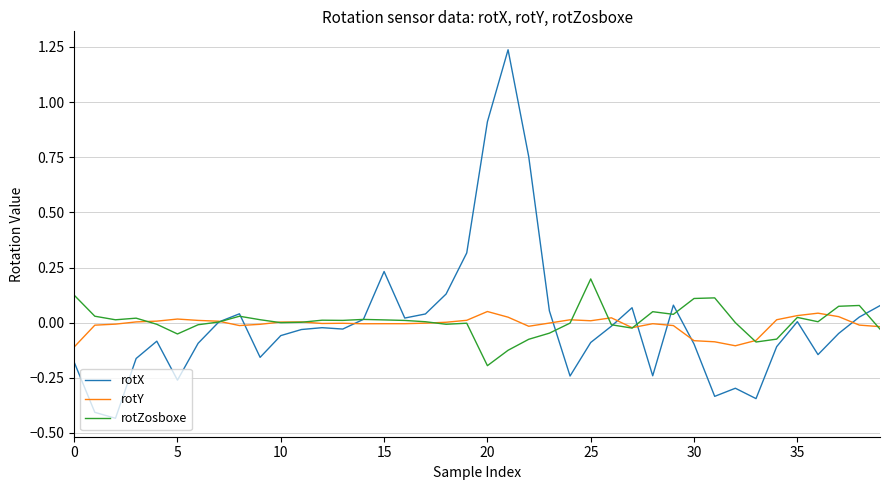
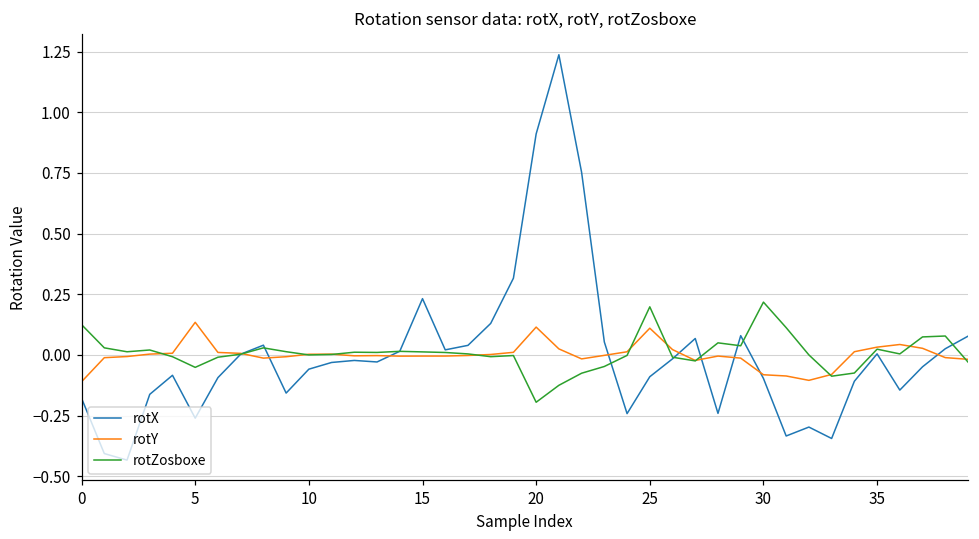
  {
    "rotX": {
      "0": -0.18,
      "10": -0.06,
      "15": 0.23,
      "20": 0.91,
      "25": -0.09,
      "30": -0.10,
      "35": 0.00
    },
    "rotY": {
      "0": -0.11,
-     "5": 0.02,
+     "5": 0.13,
      "15": 0.00,
-     "20": 0.05,
-     "25": 0.01,
+     "20": 0.11,
+     "25": 0.11,
      "30": -0.08
    },
    "rotZosboxe": {
      "0": 0.12,
      "5": -0.05,
      "15": 0.01,
      "20": -0.19,
      "25": 0.20,
-     "30": 0.11
+     "30": 0.22
    }
  }
